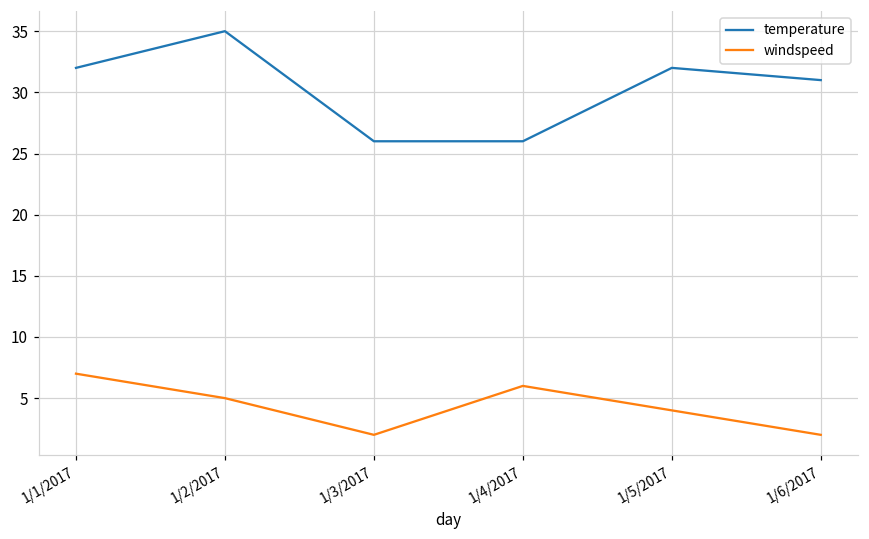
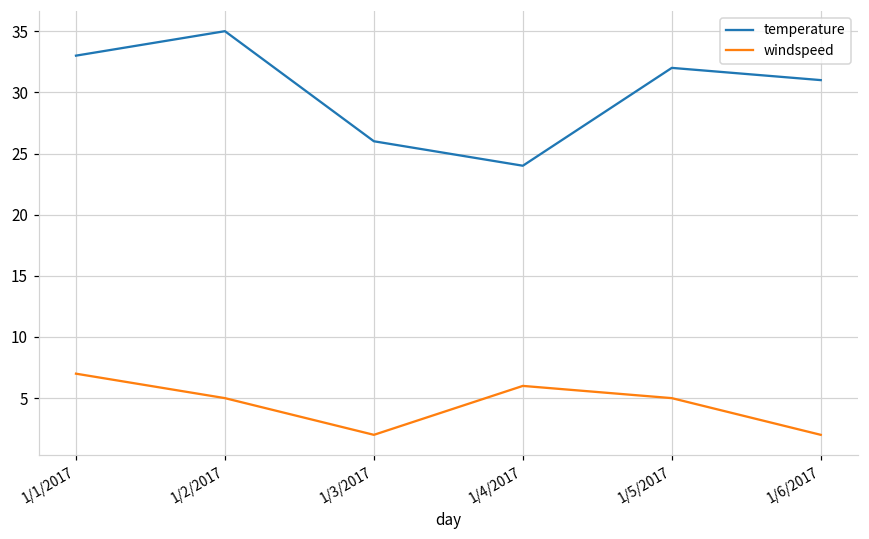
  {
    "temperature": {
-     "1/1/2017": 32,
+     "1/1/2017": 33,
      "1/2/2017": 35,
      "1/3/2017": 26,
-     "1/4/2017": 26,
+     "1/4/2017": 24,
      "1/5/2017": 32,
      "1/6/2017": 31
    },
    "windspeed": {
      "1/1/2017": 7,
      "1/2/2017": 5,
      "1/3/2017": 2,
      "1/4/2017": 6,
-     "1/5/2017": 4,
+     "1/5/2017": 5,
      "1/6/2017": 2
    }
  }
